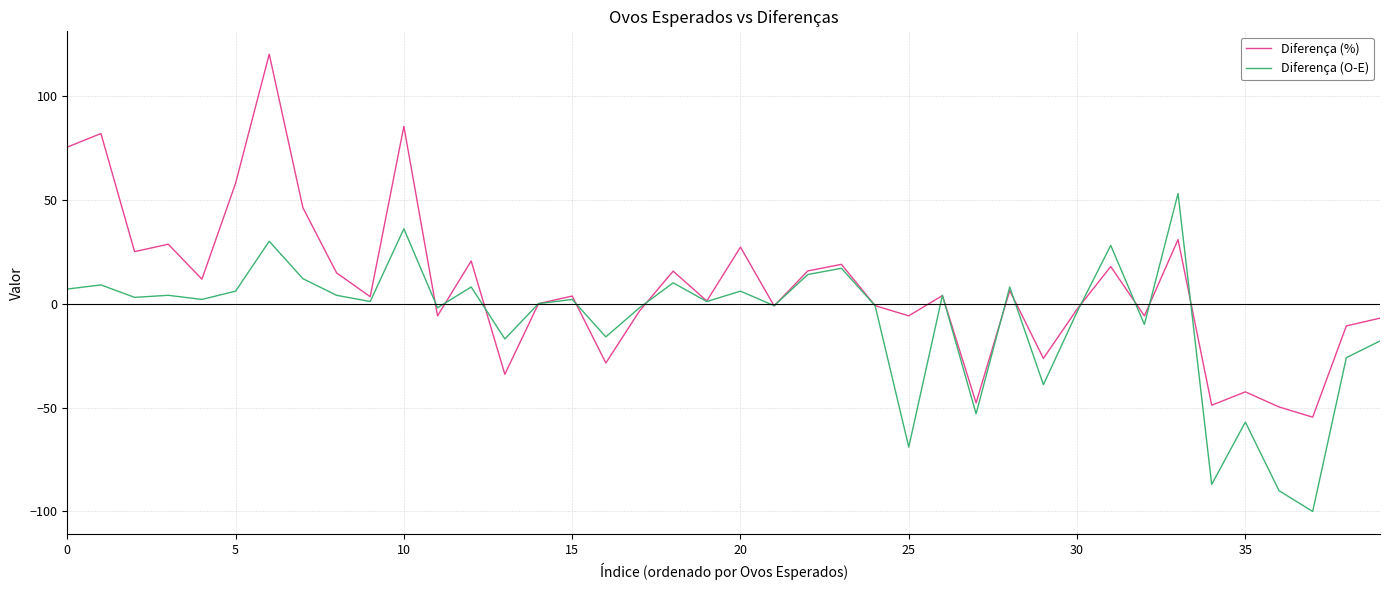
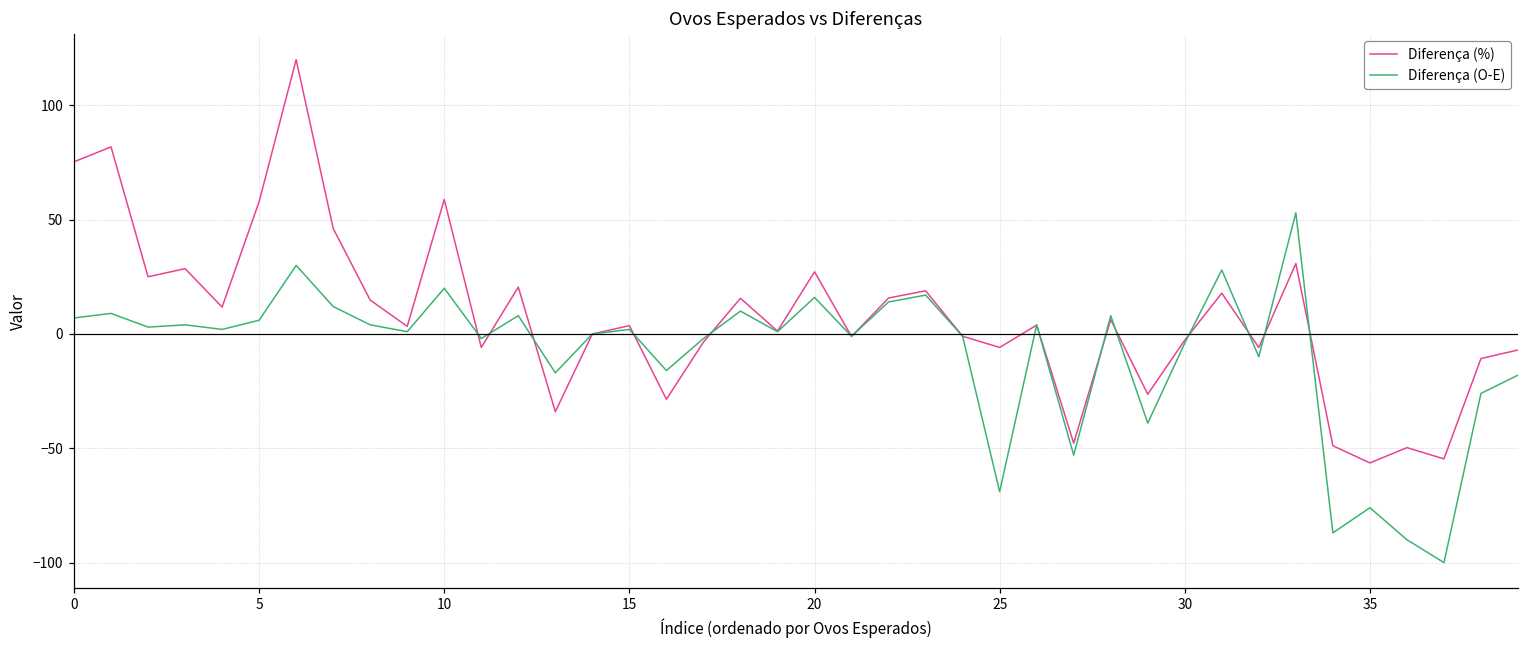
  {
    "Diferença (%)": {
      "0": 75,
      "5": 58,
-     "10": 85,
+     "10": 59,
      "15": 4,
      "20": 27,
      "25": -6,
      "30": -3,
-     "35": -42
+     "35": -56
    },
    "Diferença (O-E)": {
      "0": 7,
      "5": 6,
-     "10": 36,
+     "10": 20,
      "15": 2,
-     "20": 6,
+     "20": 16,
      "25": -69,
      "30": -4,
-     "35": -57
+     "35": -76
    }
  }
